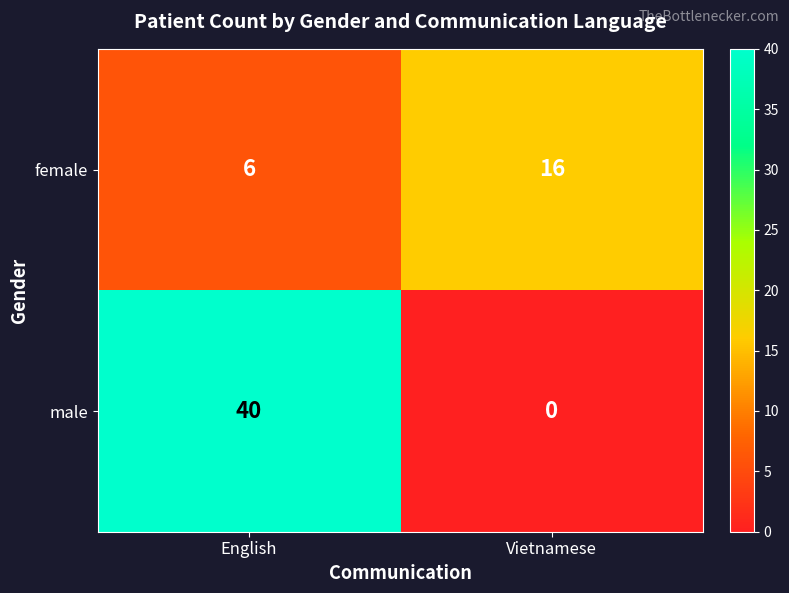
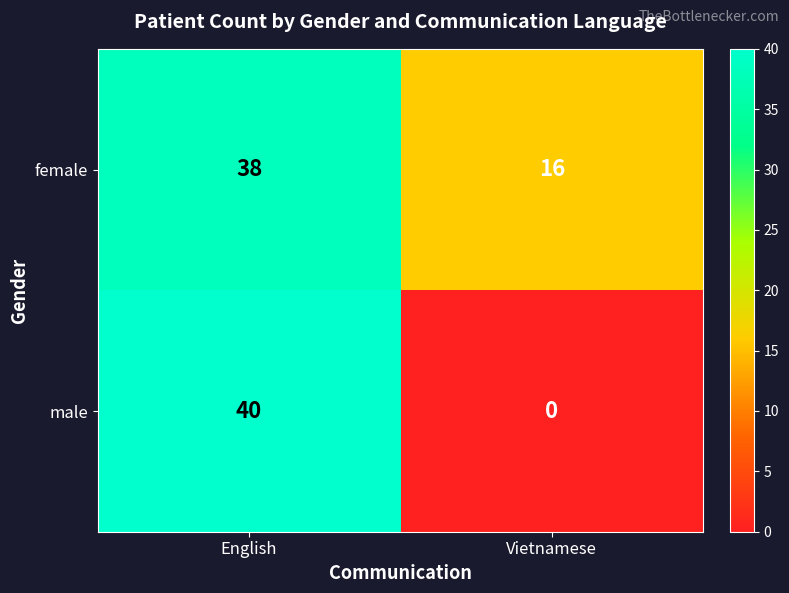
  {
    "female": {
-     "English": 6,
+     "English": 38,
      "Vietnamese": 16
    },
    "male": {
      "English": 40,
      "Vietnamese": 0
    }
  }
